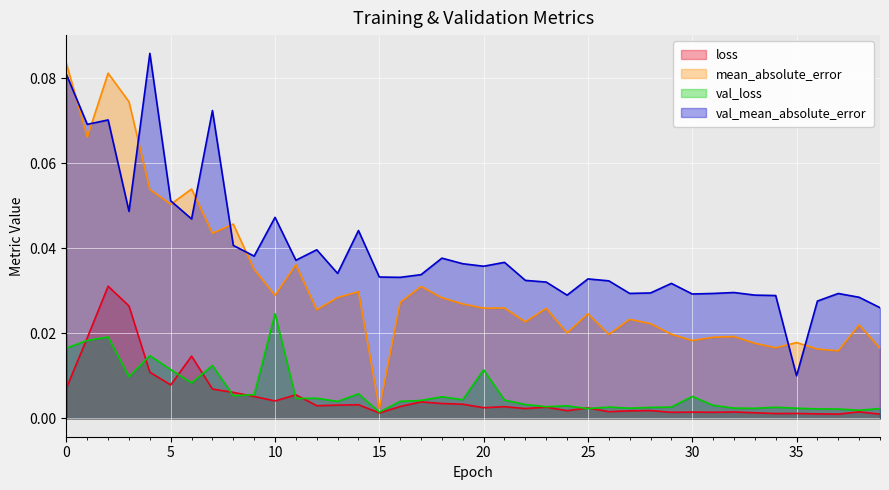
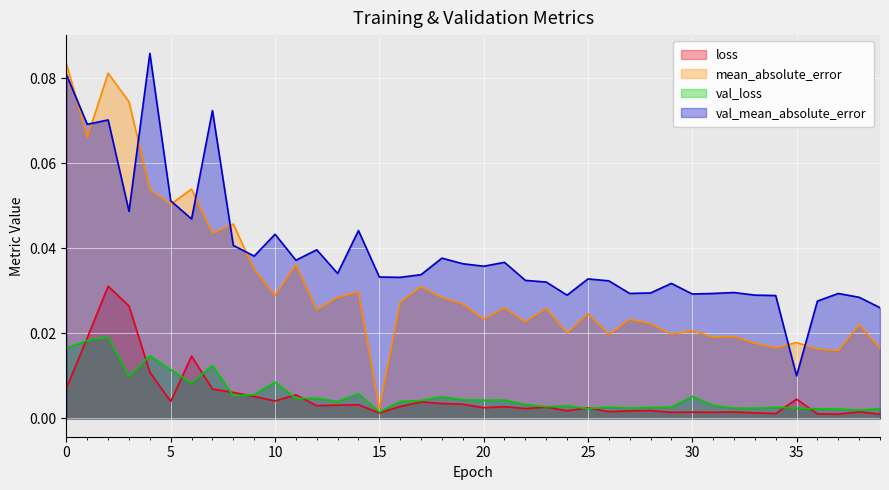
  {
    "loss": {
      "0": 0.007,
-     "5": 0.008,
+     "5": 0.004,
      "10": 0.004,
      "20": 0.003,
      "30": 0.001,
-     "35": 0.001
+     "35": 0.005
    },
    "mean_absolute_error": {
      "0": 0.084,
      "5": 0.050,
      "10": 0.029,
      "15": 0.002,
-     "20": 0.026,
+     "20": 0.023,
      "25": 0.025,
-     "30": 0.018,
+     "30": 0.021,
      "35": 0.018
    },
    "val_loss": {
      "0": 0.017,
      "5": 0.011,
-     "10": 0.025,
-     "20": 0.011,
+     "10": 0.009,
+     "20": 0.004,
      "30": 0.005,
      "35": 0.002
    },
    "val_mean_absolute_error": {
      "0": 0.081,
      "5": 0.051,
-     "10": 0.047,
+     "10": 0.043,
      "15": 0.033,
      "20": 0.036,
      "25": 0.033,
      "30": 0.029,
      "35": 0.010
    }
  }
